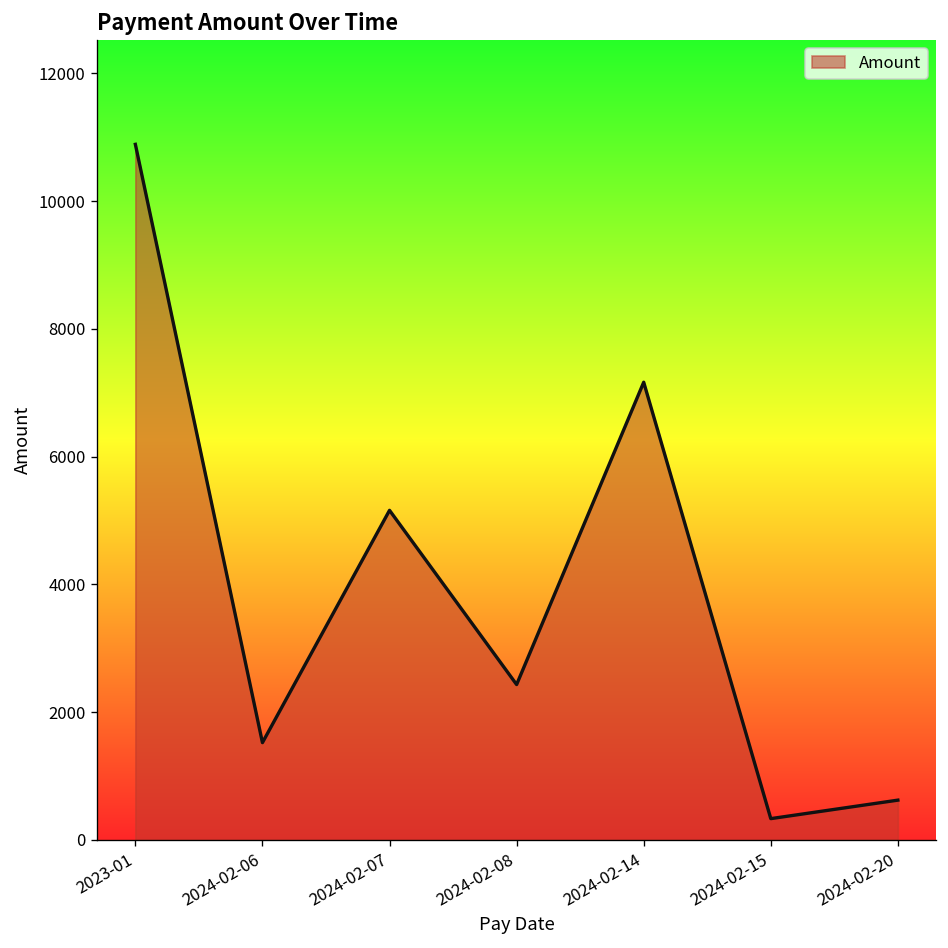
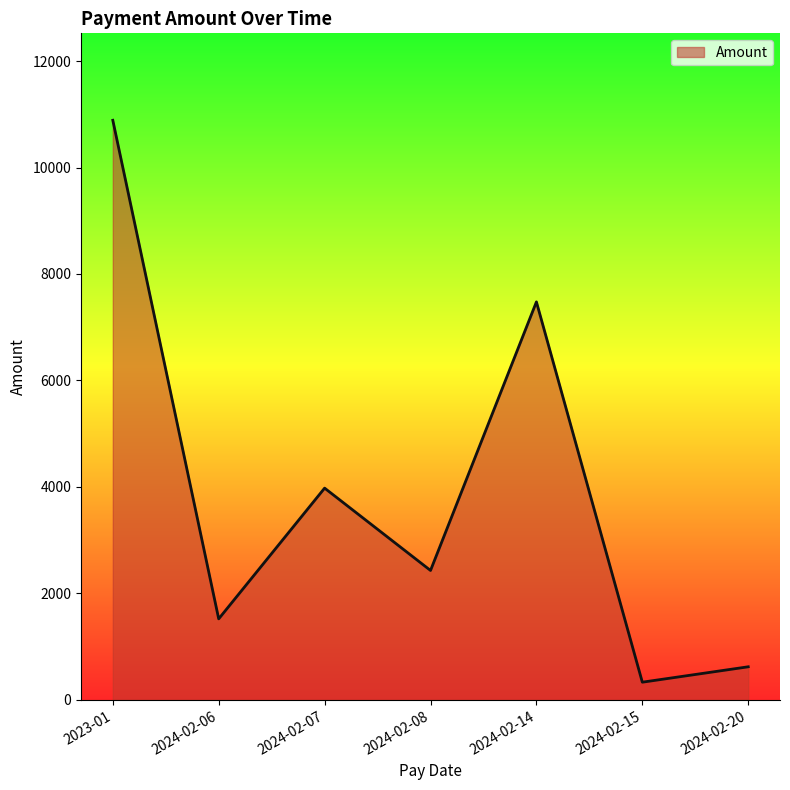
  {
    "2023-01": 10900,
    "2024-02-06": 1500,
-   "2024-02-07": 5200,
+   "2024-02-07": 4000,
    "2024-02-08": 2400,
-   "2024-02-14": 7200,
+   "2024-02-14": 7500,
    "2024-02-15": 300,
    "2024-02-20": 600
  }
